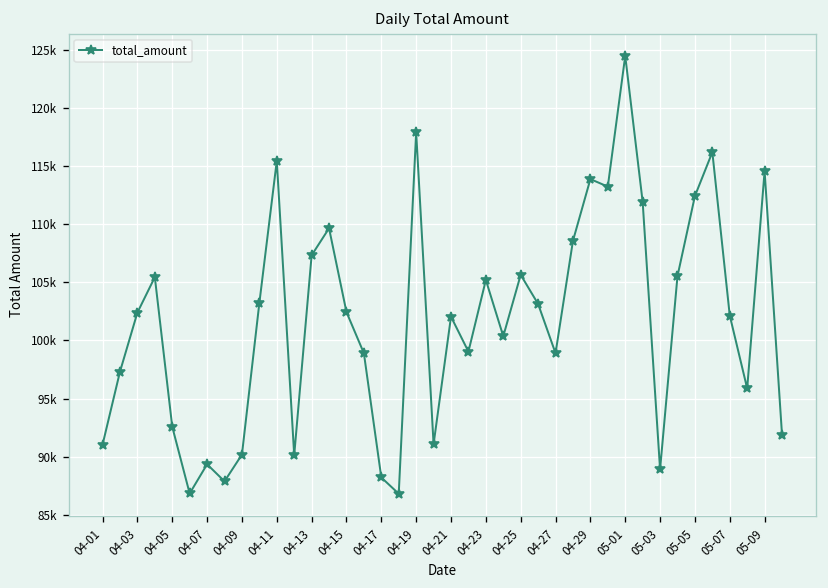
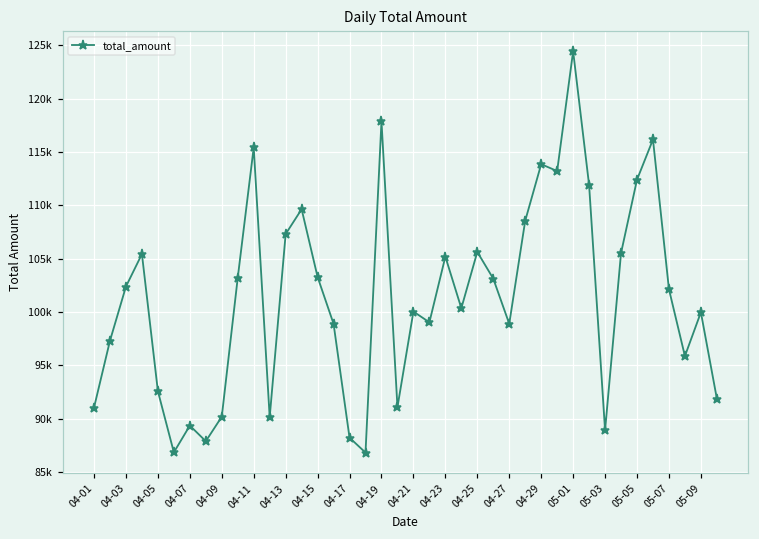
  {
    "04-01": 91000,
    "04-03": 102000,
    "04-05": 93000,
    "04-07": 89000,
    "04-09": 90000,
    "04-11": 115000,
    "04-13": 107000,
-   "04-15": 102000,
+   "04-15": 103000,
    "04-17": 88000,
    "04-19": 118000,
-   "04-21": 102000,
+   "04-21": 100000,
    "04-23": 105000,
    "04-25": 106000,
    "04-27": 99000,
    "04-29": 114000,
    "05-01": 124000,
    "05-03": 89000,
    "05-05": 112000,
    "05-07": 102000,
-   "05-09": 115000
+   "05-09": 100000
  }
